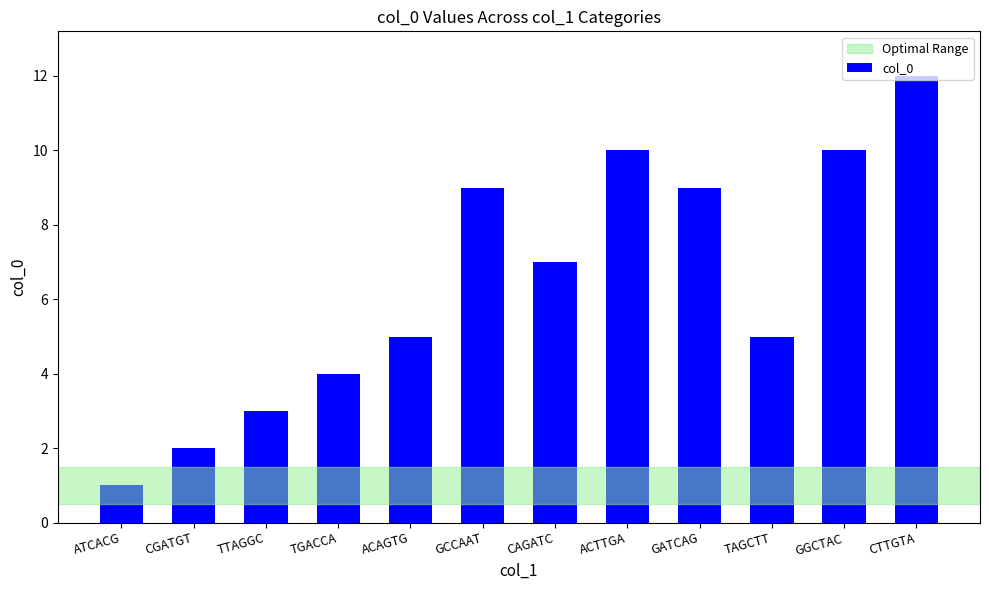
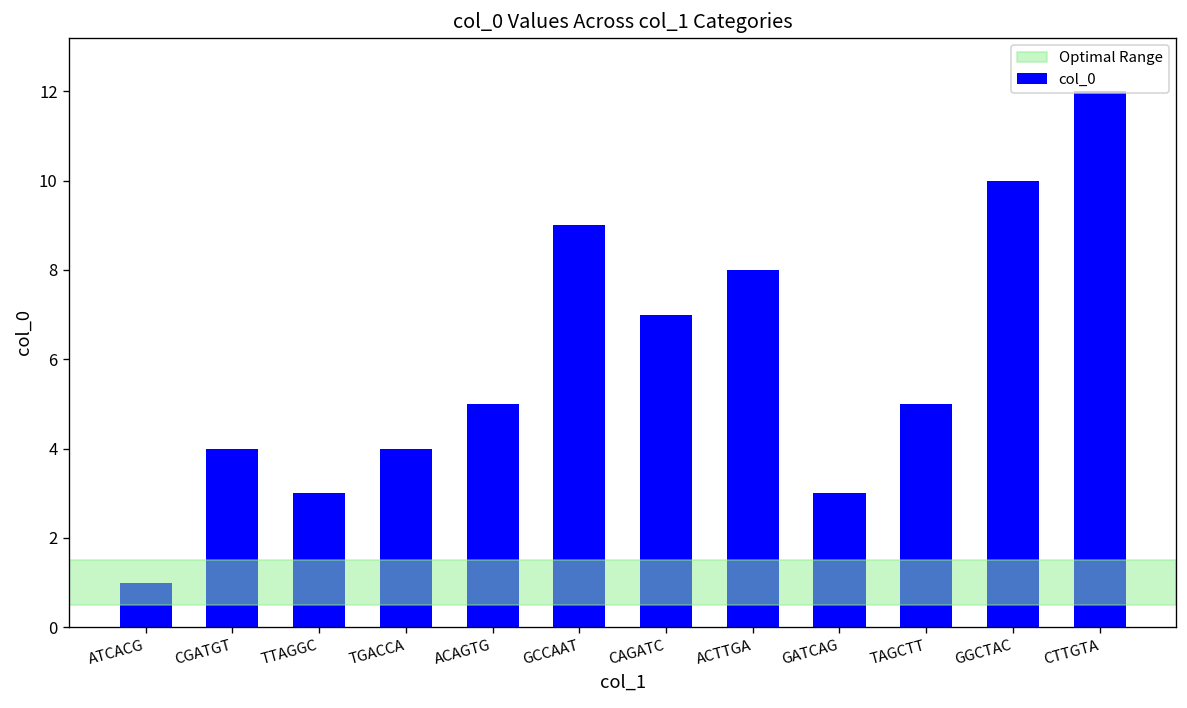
  {
-   "CGATGT": 2,
+   "CGATGT": 4,
    "TTAGGC": 3,
    "TGACCA": 4,
    "ACAGTG": 5,
    "GCCAAT": 9,
    "CAGATC": 7,
-   "ACTTGA": 10,
-   "GATCAG": 9,
+   "ACTTGA": 8,
+   "GATCAG": 3,
    "TAGCTT": 5,
    "GGCTAC": 10
  }
